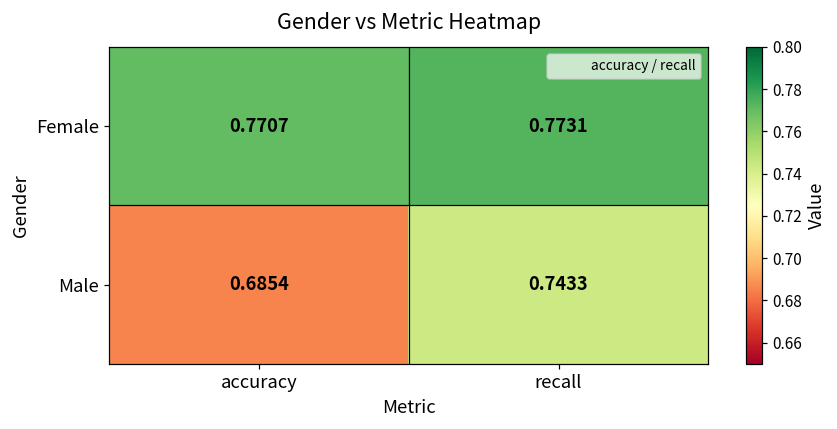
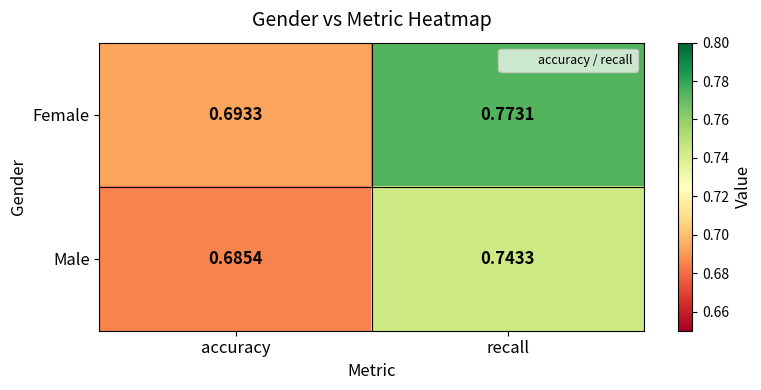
  {
    "Female": {
-     "accuracy": 0.7707,
+     "accuracy": 0.6933,
      "recall": 0.7731
    },
    "Male": {
      "accuracy": 0.6854,
      "recall": 0.7433
    }
  }
